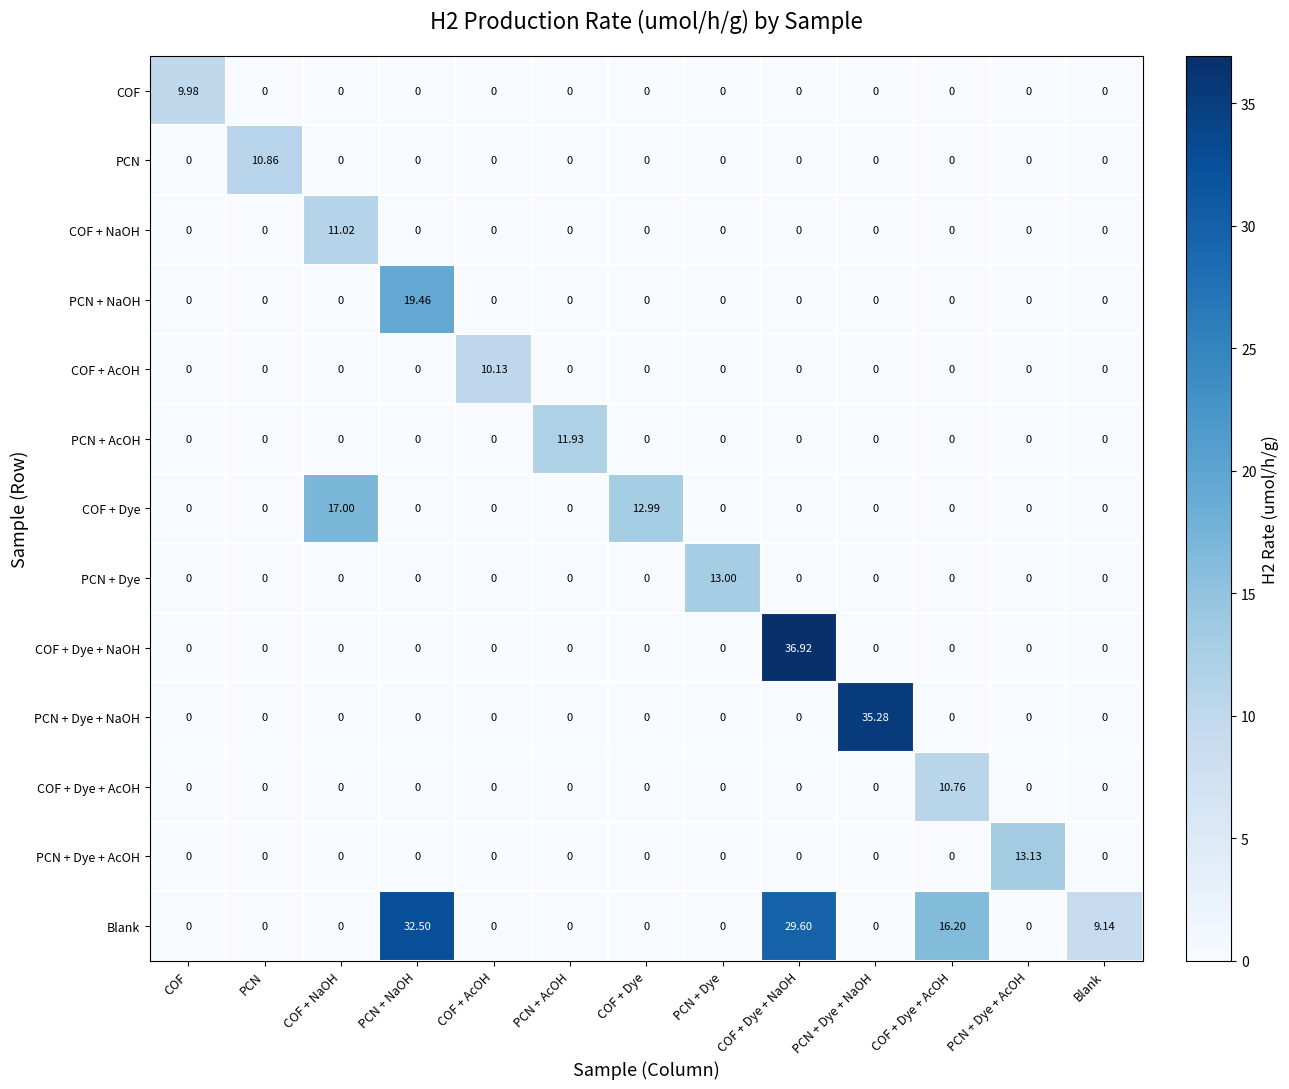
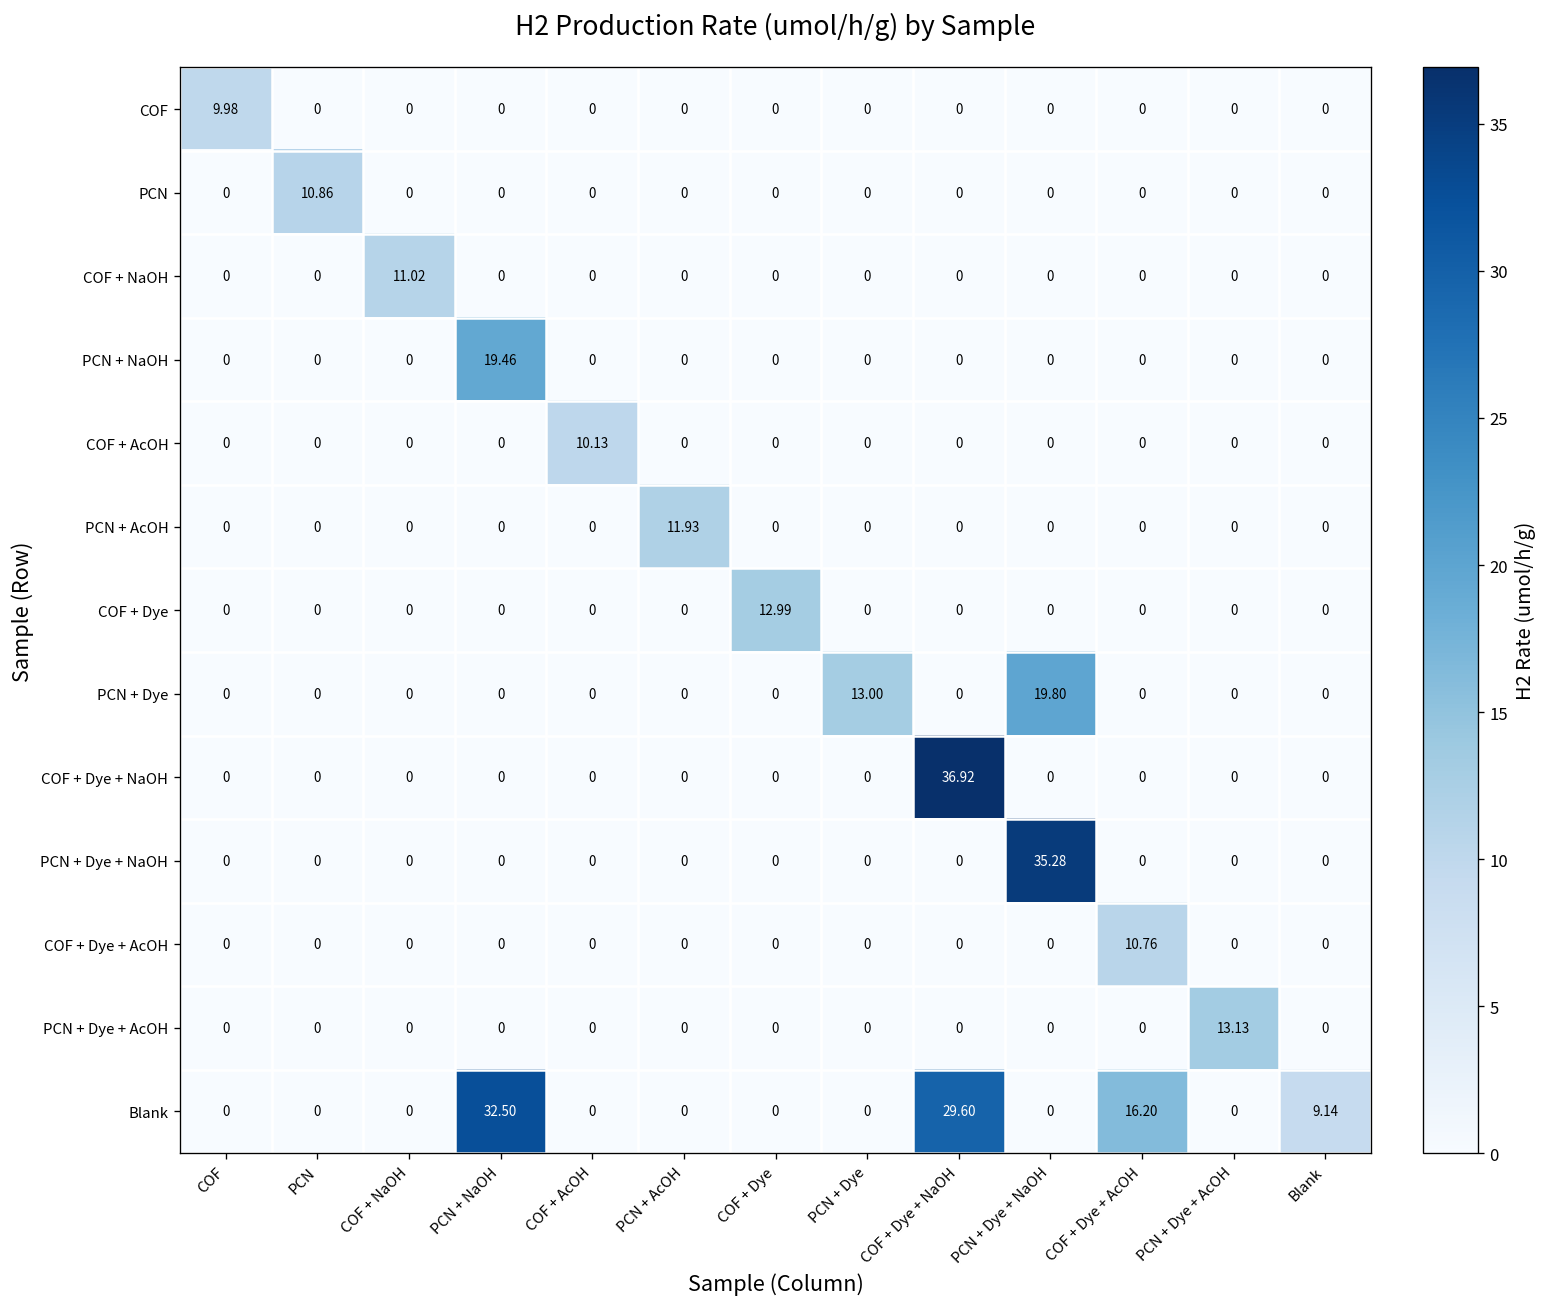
  {
    "COF": {
      "COF": 9.98,
      "PCN": 0,
      "COF + NaOH": 0,
      "PCN + NaOH": 0,
      "COF + AcOH": 0,
      "PCN + AcOH": 0,
      "COF + Dye": 0,
      "PCN + Dye": 0,
      "COF + Dye + NaOH": 0,
      "PCN + Dye + NaOH": 0,
      "COF + Dye + AcOH": 0,
      "PCN + Dye + AcOH": 0,
      "Blank": 0
    },
    "PCN": {
      "COF": 0,
      "PCN": 10.86,
      "COF + NaOH": 0,
      "PCN + NaOH": 0,
      "COF + AcOH": 0,
      "PCN + AcOH": 0,
      "COF + Dye": 0,
      "PCN + Dye": 0,
      "COF + Dye + NaOH": 0,
      "PCN + Dye + NaOH": 0,
      "COF + Dye + AcOH": 0,
      "PCN + Dye + AcOH": 0,
      "Blank": 0
    },
    "COF + NaOH": {
      "COF": 0,
      "PCN": 0,
      "COF + NaOH": 11.02,
      "PCN + NaOH": 0,
      "COF + AcOH": 0,
      "PCN + AcOH": 0,
      "COF + Dye": 0,
      "PCN + Dye": 0,
      "COF + Dye + NaOH": 0,
      "PCN + Dye + NaOH": 0,
      "COF + Dye + AcOH": 0,
      "PCN + Dye + AcOH": 0,
      "Blank": 0
    },
    "PCN + NaOH": {
      "COF": 0,
      "PCN": 0,
      "COF + NaOH": 0,
      "PCN + NaOH": 19.46,
      "COF + AcOH": 0,
      "PCN + AcOH": 0,
      "COF + Dye": 0,
      "PCN + Dye": 0,
      "COF + Dye + NaOH": 0,
      "PCN + Dye + NaOH": 0,
      "COF + Dye + AcOH": 0,
      "PCN + Dye + AcOH": 0,
      "Blank": 0
    },
    "COF + AcOH": {
      "COF": 0,
      "PCN": 0,
      "COF + NaOH": 0,
      "PCN + NaOH": 0,
      "COF + AcOH": 10.13,
      "PCN + AcOH": 0,
      "COF + Dye": 0,
      "PCN + Dye": 0,
      "COF + Dye + NaOH": 0,
      "PCN + Dye + NaOH": 0,
      "COF + Dye + AcOH": 0,
      "PCN + Dye + AcOH": 0,
      "Blank": 0
    },
    "PCN + AcOH": {
      "COF": 0,
      "PCN": 0,
      "COF + NaOH": 0,
      "PCN + NaOH": 0,
      "COF + AcOH": 0,
      "PCN + AcOH": 11.93,
      "COF + Dye": 0,
      "PCN + Dye": 0,
      "COF + Dye + NaOH": 0,
      "PCN + Dye + NaOH": 0,
      "COF + Dye + AcOH": 0,
      "PCN + Dye + AcOH": 0,
      "Blank": 0
    },
    "COF + Dye": {
      "COF": 0,
      "PCN": 0,
-     "COF + NaOH": 17.00,
+     "COF + NaOH": 0,
      "PCN + NaOH": 0,
      "COF + AcOH": 0,
      "PCN + AcOH": 0,
      "COF + Dye": 12.99,
      "PCN + Dye": 0,
      "COF + Dye + NaOH": 0,
      "PCN + Dye + NaOH": 0,
      "COF + Dye + AcOH": 0,
      "PCN + Dye + AcOH": 0,
      "Blank": 0
    },
    "PCN + Dye": {
      "COF": 0,
      "PCN": 0,
      "COF + NaOH": 0,
      "PCN + NaOH": 0,
      "COF + AcOH": 0,
      "PCN + AcOH": 0,
      "COF + Dye": 0,
      "PCN + Dye": 13.00,
      "COF + Dye + NaOH": 0,
-     "PCN + Dye + NaOH": 0,
+     "PCN + Dye + NaOH": 19.80,
      "COF + Dye + AcOH": 0,
      "PCN + Dye + AcOH": 0,
      "Blank": 0
    },
    "COF + Dye + NaOH": {
      "COF": 0,
      "PCN": 0,
      "COF + NaOH": 0,
      "PCN + NaOH": 0,
      "COF + AcOH": 0,
      "PCN + AcOH": 0,
      "COF + Dye": 0,
      "PCN + Dye": 0,
      "COF + Dye + NaOH": 36.92,
      "PCN + Dye + NaOH": 0,
      "COF + Dye + AcOH": 0,
      "PCN + Dye + AcOH": 0,
      "Blank": 0
    },
    "PCN + Dye + NaOH": {
      "COF": 0,
      "PCN": 0,
      "COF + NaOH": 0,
      "PCN + NaOH": 0,
      "COF + AcOH": 0,
      "PCN + AcOH": 0,
      "COF + Dye": 0,
      "PCN + Dye": 0,
      "COF + Dye + NaOH": 0,
      "PCN + Dye + NaOH": 35.28,
      "COF + Dye + AcOH": 0,
      "PCN + Dye + AcOH": 0,
      "Blank": 0
    },
    "COF + Dye + AcOH": {
      "COF": 0,
      "PCN": 0,
      "COF + NaOH": 0,
      "PCN + NaOH": 0,
      "COF + AcOH": 0,
      "PCN + AcOH": 0,
      "COF + Dye": 0,
      "PCN + Dye": 0,
      "COF + Dye + NaOH": 0,
      "PCN + Dye + NaOH": 0,
      "COF + Dye + AcOH": 10.76,
      "PCN + Dye + AcOH": 0,
      "Blank": 0
    },
    "PCN + Dye + AcOH": {
      "COF": 0,
      "PCN": 0,
      "COF + NaOH": 0,
      "PCN + NaOH": 0,
      "COF + AcOH": 0,
      "PCN + AcOH": 0,
      "COF + Dye": 0,
      "PCN + Dye": 0,
      "COF + Dye + NaOH": 0,
      "PCN + Dye + NaOH": 0,
      "COF + Dye + AcOH": 0,
      "PCN + Dye + AcOH": 13.13,
      "Blank": 0
    },
    "Blank": {
      "COF": 0,
      "PCN": 0,
      "COF + NaOH": 0,
      "PCN + NaOH": 32.50,
      "COF + AcOH": 0,
      "PCN + AcOH": 0,
      "COF + Dye": 0,
      "PCN + Dye": 0,
      "COF + Dye + NaOH": 29.60,
      "PCN + Dye + NaOH": 0,
      "COF + Dye + AcOH": 16.20,
      "PCN + Dye + AcOH": 0,
      "Blank": 9.14
    }
  }
